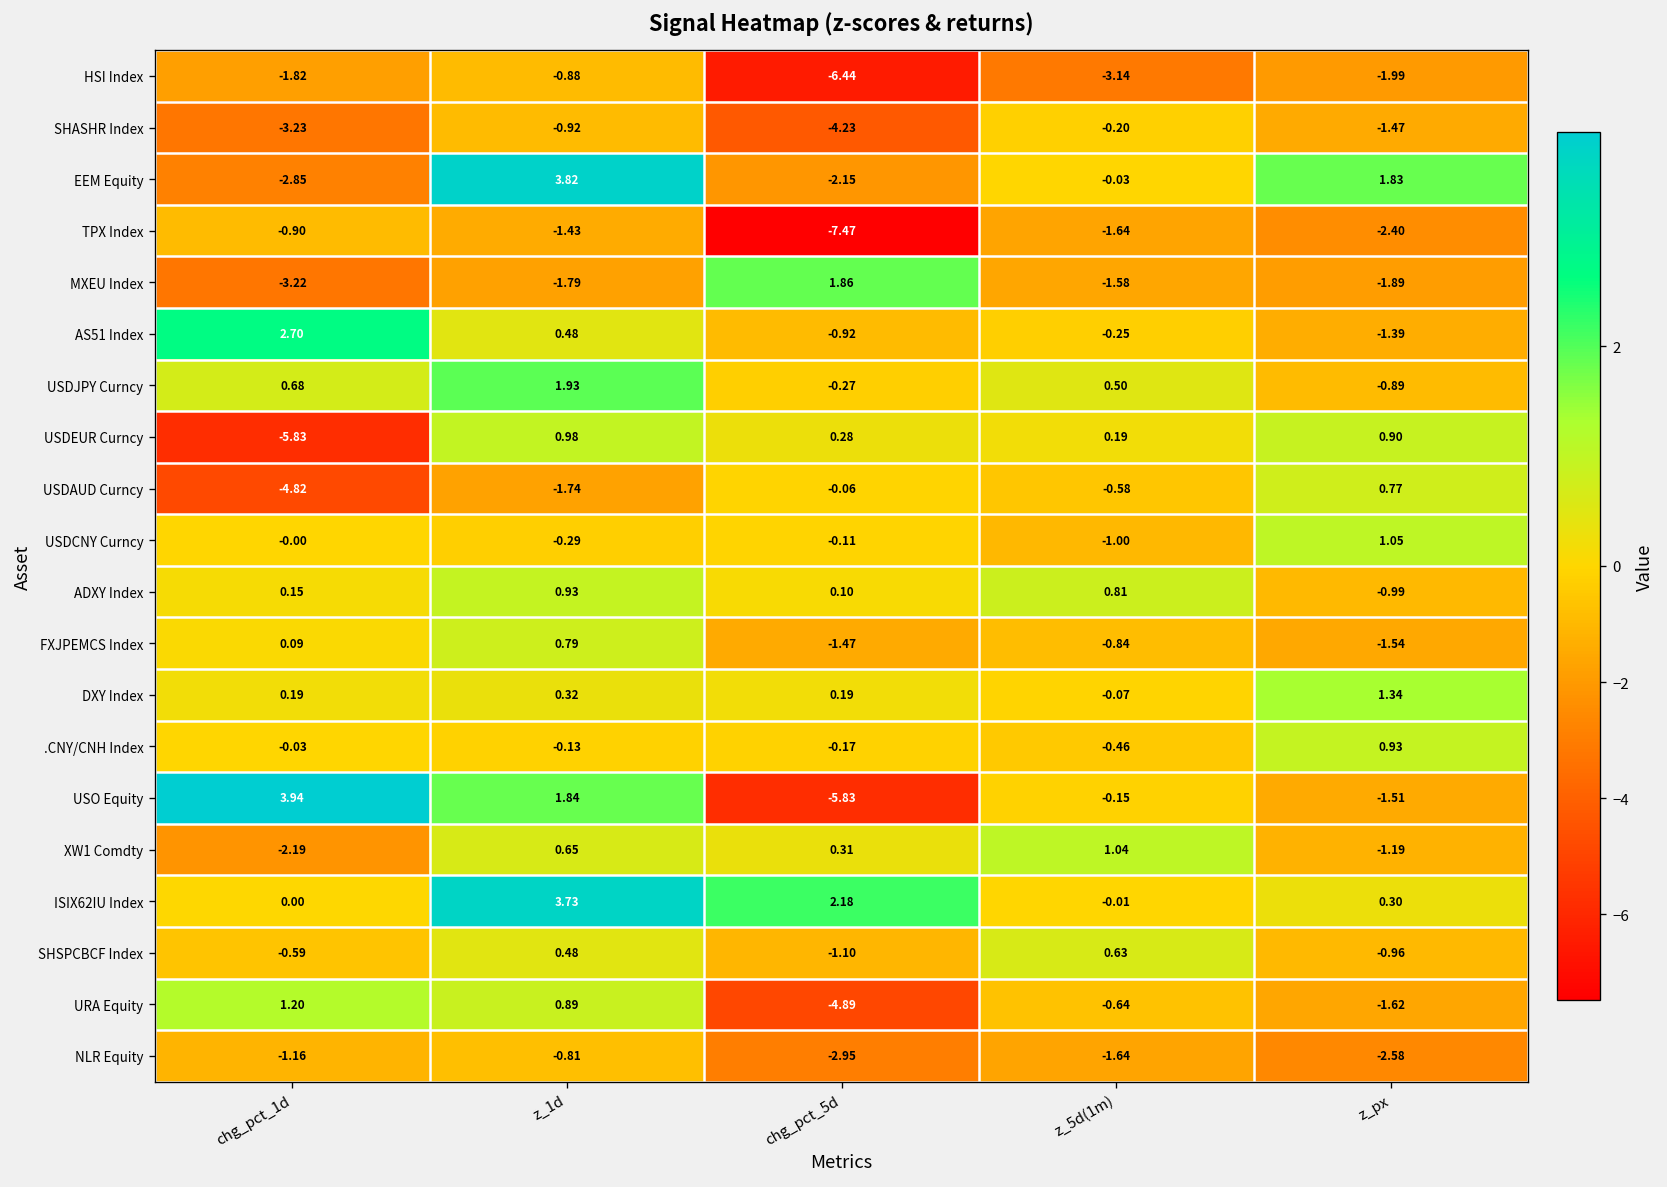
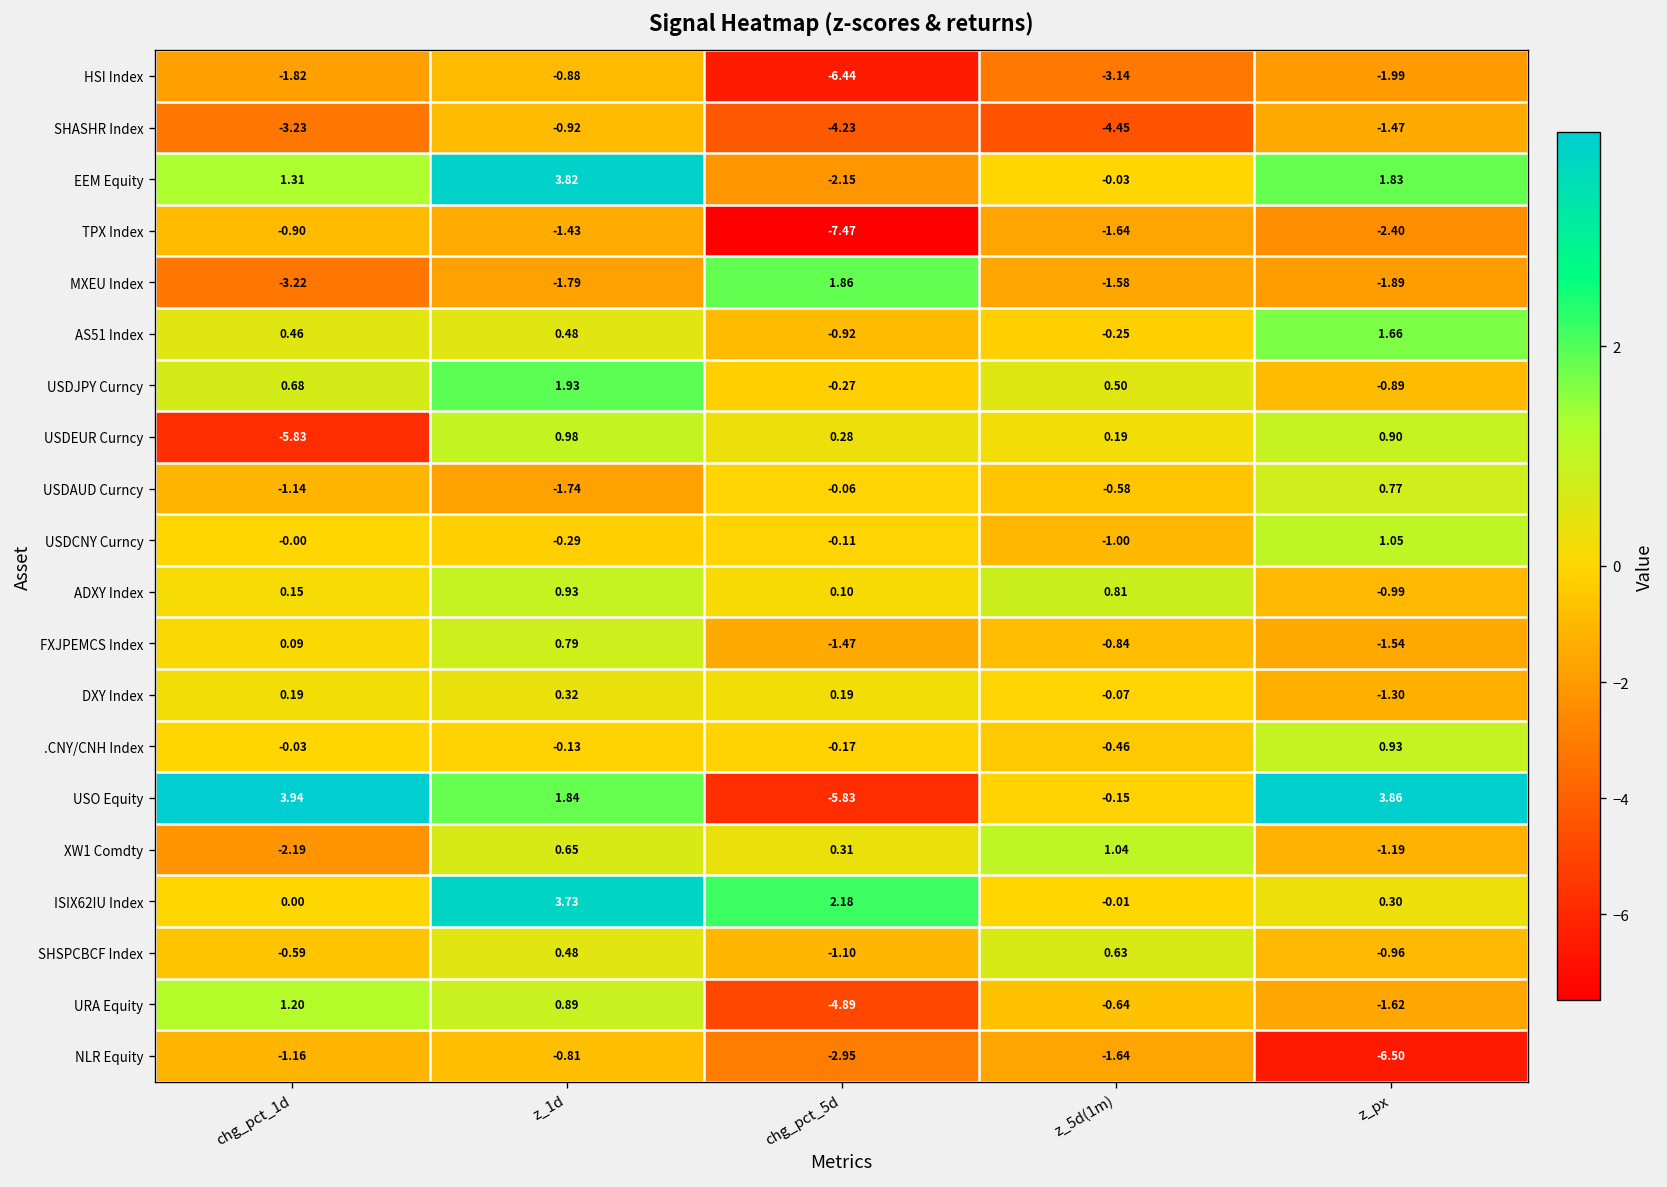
  {
    "HSI Index": {
      "chg_pct_1d": -1.82,
      "z_1d": -0.88,
      "chg_pct_5d": -6.44,
      "z_5d(1m)": -3.14,
      "z_px": -1.99
    },
    "SHASHR Index": {
      "chg_pct_1d": -3.23,
      "z_1d": -0.92,
      "chg_pct_5d": -4.23,
-     "z_5d(1m)": -0.20,
+     "z_5d(1m)": -4.45,
      "z_px": -1.47
    },
    "EEM Equity": {
-     "chg_pct_1d": -2.85,
+     "chg_pct_1d": 1.31,
      "z_1d": 3.82,
      "chg_pct_5d": -2.15,
      "z_5d(1m)": -0.03,
      "z_px": 1.83
    },
    "TPX Index": {
      "chg_pct_1d": -0.90,
      "z_1d": -1.43,
      "chg_pct_5d": -7.47,
      "z_5d(1m)": -1.64,
      "z_px": -2.40
    },
    "MXEU Index": {
      "chg_pct_1d": -3.22,
      "z_1d": -1.79,
      "chg_pct_5d": 1.86,
      "z_5d(1m)": -1.58,
      "z_px": -1.89
    },
    "AS51 Index": {
-     "chg_pct_1d": 2.70,
+     "chg_pct_1d": 0.46,
      "z_1d": 0.48,
      "chg_pct_5d": -0.92,
      "z_5d(1m)": -0.25,
-     "z_px": -1.39
+     "z_px": 1.66
    },
    "USDJPY Curncy": {
      "chg_pct_1d": 0.68,
      "z_1d": 1.93,
      "chg_pct_5d": -0.27,
      "z_5d(1m)": 0.50,
      "z_px": -0.89
    },
    "USDEUR Curncy": {
      "chg_pct_1d": -5.83,
      "z_1d": 0.98,
      "chg_pct_5d": 0.28,
      "z_5d(1m)": 0.19,
      "z_px": 0.90
    },
    "USDAUD Curncy": {
-     "chg_pct_1d": -4.82,
+     "chg_pct_1d": -1.14,
      "z_1d": -1.74,
      "chg_pct_5d": -0.06,
      "z_5d(1m)": -0.58,
      "z_px": 0.77
    },
    "USDCNY Curncy": {
      "chg_pct_1d": -0.00,
      "z_1d": -0.29,
      "chg_pct_5d": -0.11,
      "z_5d(1m)": -1.00,
      "z_px": 1.05
    },
    "ADXY Index": {
      "chg_pct_1d": 0.15,
      "z_1d": 0.93,
      "chg_pct_5d": 0.10,
      "z_5d(1m)": 0.81,
      "z_px": -0.99
    },
    "FXJPEMCS Index": {
      "chg_pct_1d": 0.09,
      "z_1d": 0.79,
      "chg_pct_5d": -1.47,
      "z_5d(1m)": -0.84,
      "z_px": -1.54
    },
    "DXY Index": {
      "chg_pct_1d": 0.19,
      "z_1d": 0.32,
      "chg_pct_5d": 0.19,
      "z_5d(1m)": -0.07,
-     "z_px": 1.34
+     "z_px": -1.30
    },
    ".CNY/CNH Index": {
      "chg_pct_1d": -0.03,
      "z_1d": -0.13,
      "chg_pct_5d": -0.17,
      "z_5d(1m)": -0.46,
      "z_px": 0.93
    },
    "USO Equity": {
      "chg_pct_1d": 3.94,
      "z_1d": 1.84,
      "chg_pct_5d": -5.83,
      "z_5d(1m)": -0.15,
-     "z_px": -1.51
+     "z_px": 3.86
    },
    "XW1 Comdty": {
      "chg_pct_1d": -2.19,
      "z_1d": 0.65,
      "chg_pct_5d": 0.31,
      "z_5d(1m)": 1.04,
      "z_px": -1.19
    },
    "ISIX62IU Index": {
      "chg_pct_1d": 0.00,
      "z_1d": 3.73,
      "chg_pct_5d": 2.18,
      "z_5d(1m)": -0.01,
      "z_px": 0.30
    },
    "SHSPCBCF Index": {
      "chg_pct_1d": -0.59,
      "z_1d": 0.48,
      "chg_pct_5d": -1.10,
      "z_5d(1m)": 0.63,
      "z_px": -0.96
    },
    "URA Equity": {
      "chg_pct_1d": 1.20,
      "z_1d": 0.89,
      "chg_pct_5d": -4.89,
      "z_5d(1m)": -0.64,
      "z_px": -1.62
    },
    "NLR Equity": {
      "chg_pct_1d": -1.16,
      "z_1d": -0.81,
      "chg_pct_5d": -2.95,
      "z_5d(1m)": -1.64,
-     "z_px": -2.58
+     "z_px": -6.50
    }
  }
